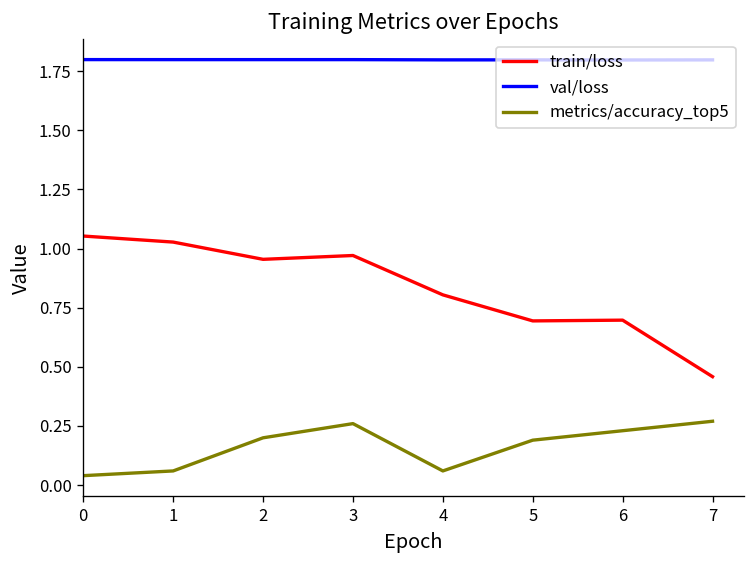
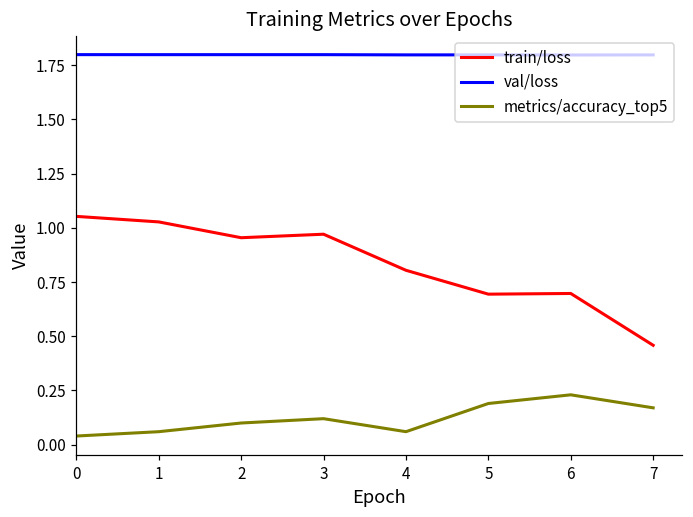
  {
    "train/loss": {
      "0": 1.05,
      "1": 1.03,
      "2": 0.95,
      "3": 0.97,
      "4": 0.80,
      "5": 0.69,
      "6": 0.70,
      "7": 0.46
    },
    "val/loss": {
      "0": 1.80,
      "1": 1.80,
      "2": 1.80,
      "3": 1.80,
      "4": 1.80
    },
    "metrics/accuracy_top5": {
      "0": 0.04,
      "1": 0.06,
-     "2": 0.2,
-     "3": 0.26,
+     "2": 0.1,
+     "3": 0.12,
      "4": 0.06,
      "5": 0.19,
      "6": 0.23,
-     "7": 0.27
+     "7": 0.17
    }
  }
